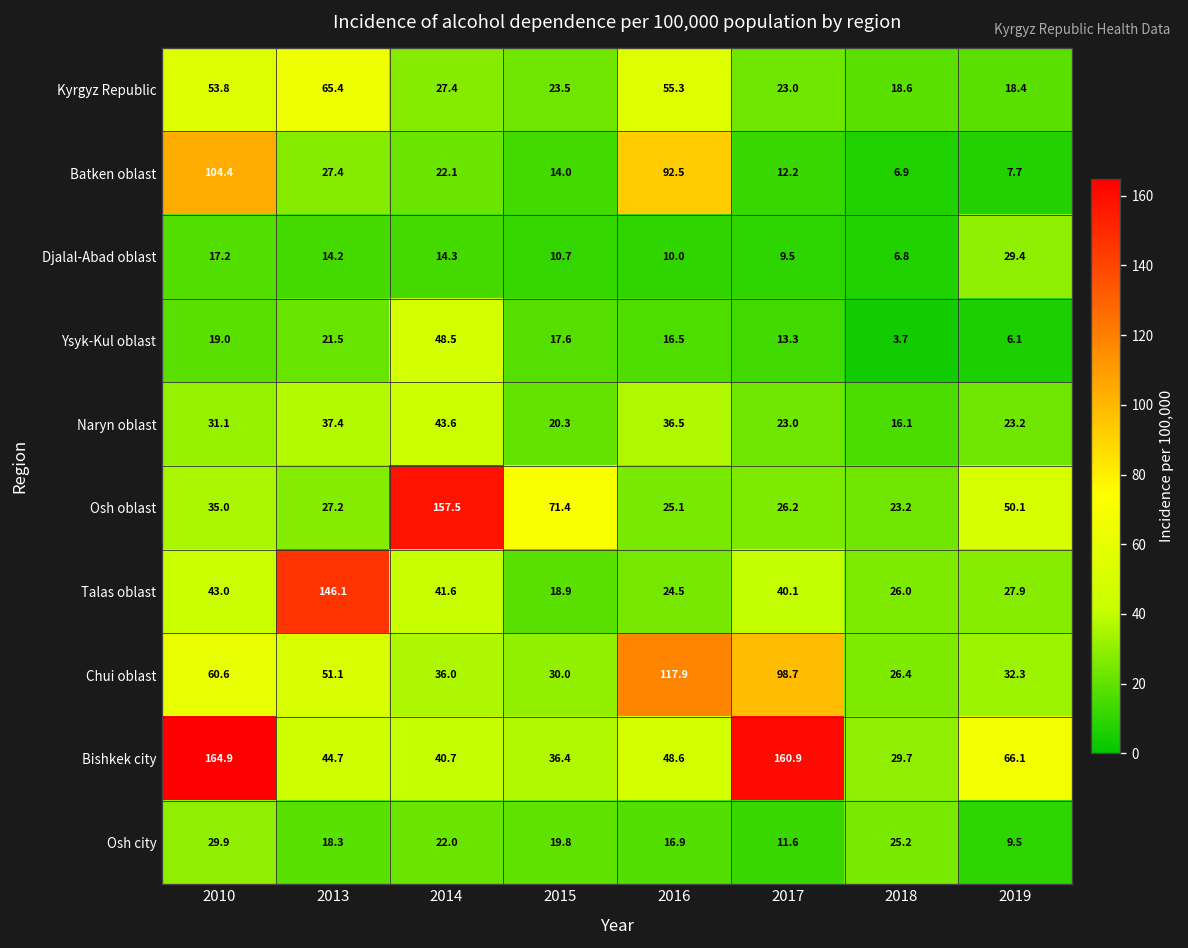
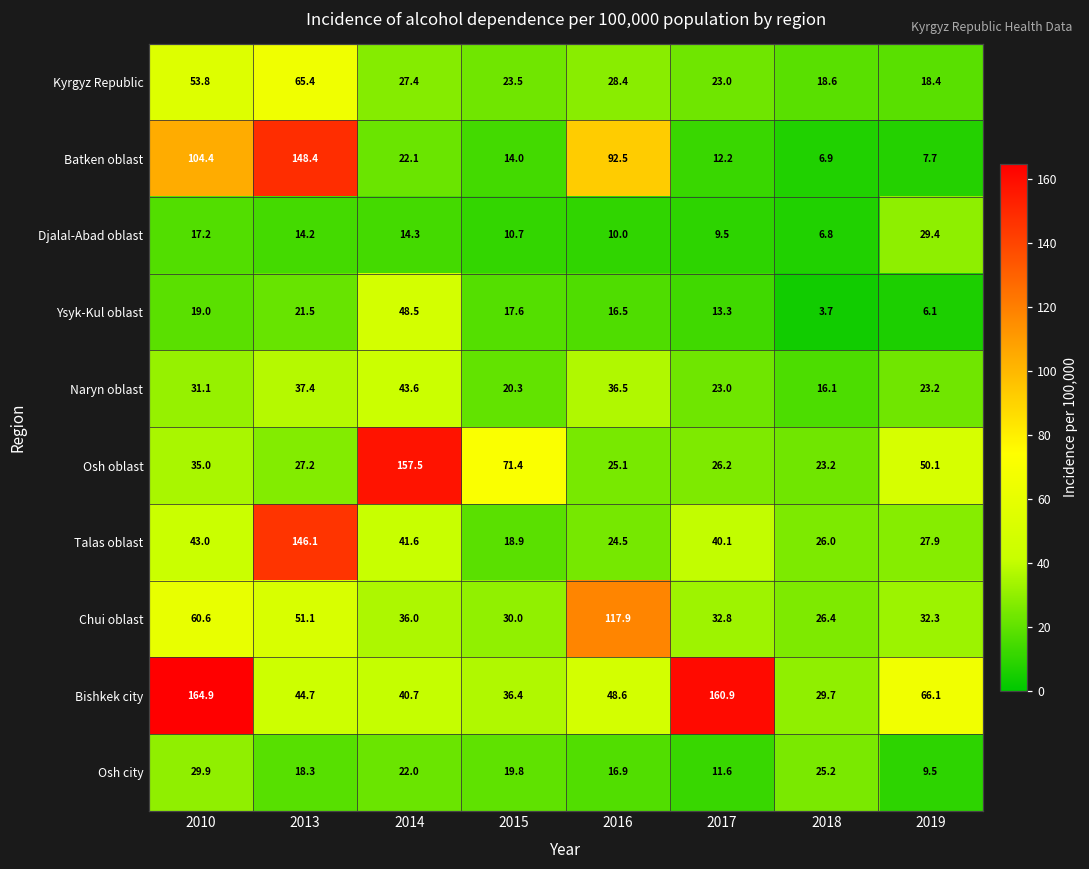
  {
    "Kyrgyz Republic": {
      "2010": 53.8,
      "2013": 65.4,
      "2014": 27.4,
      "2015": 23.5,
-     "2016": 55.3,
+     "2016": 28.4,
      "2017": 23.0,
      "2018": 18.6,
      "2019": 18.4
    },
    "Batken oblast": {
      "2010": 104.4,
-     "2013": 27.4,
+     "2013": 148.4,
      "2014": 22.1,
      "2015": 14.0,
      "2016": 92.5,
      "2017": 12.2,
      "2018": 6.9,
      "2019": 7.7
    },
    "Djalal-Abad oblast": {
      "2010": 17.2,
      "2013": 14.2,
      "2014": 14.3,
      "2015": 10.7,
      "2016": 10.0,
      "2017": 9.5,
      "2018": 6.8,
      "2019": 29.4
    },
    "Ysyk-Kul oblast": {
      "2010": 19.0,
      "2013": 21.5,
      "2014": 48.5,
      "2015": 17.6,
      "2016": 16.5,
      "2017": 13.3,
      "2018": 3.7,
      "2019": 6.1
    },
    "Naryn oblast": {
      "2010": 31.1,
      "2013": 37.4,
      "2014": 43.6,
      "2015": 20.3,
      "2016": 36.5,
      "2017": 23.0,
      "2018": 16.1,
      "2019": 23.2
    },
    "Osh oblast": {
      "2010": 35.0,
      "2013": 27.2,
      "2014": 157.5,
      "2015": 71.4,
      "2016": 25.1,
      "2017": 26.2,
      "2018": 23.2,
      "2019": 50.1
    },
    "Talas oblast": {
      "2010": 43.0,
      "2013": 146.1,
      "2014": 41.6,
      "2015": 18.9,
      "2016": 24.5,
      "2017": 40.1,
      "2018": 26.0,
      "2019": 27.9
    },
    "Chui oblast": {
      "2010": 60.6,
      "2013": 51.1,
      "2014": 36.0,
      "2015": 30.0,
      "2016": 117.9,
-     "2017": 98.7,
+     "2017": 32.8,
      "2018": 26.4,
      "2019": 32.3
    },
    "Bishkek city": {
      "2010": 164.9,
      "2013": 44.7,
      "2014": 40.7,
      "2015": 36.4,
      "2016": 48.6,
      "2017": 160.9,
      "2018": 29.7,
      "2019": 66.1
    },
    "Osh city": {
      "2010": 29.9,
      "2013": 18.3,
      "2014": 22.0,
      "2015": 19.8,
      "2016": 16.9,
      "2017": 11.6,
      "2018": 25.2,
      "2019": 9.5
    }
  }
